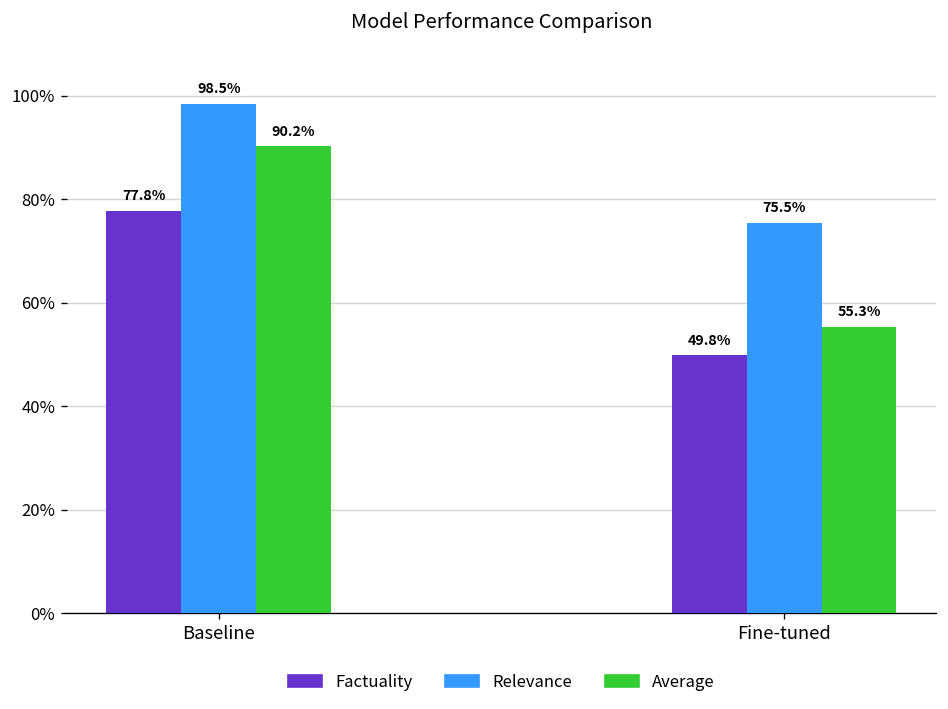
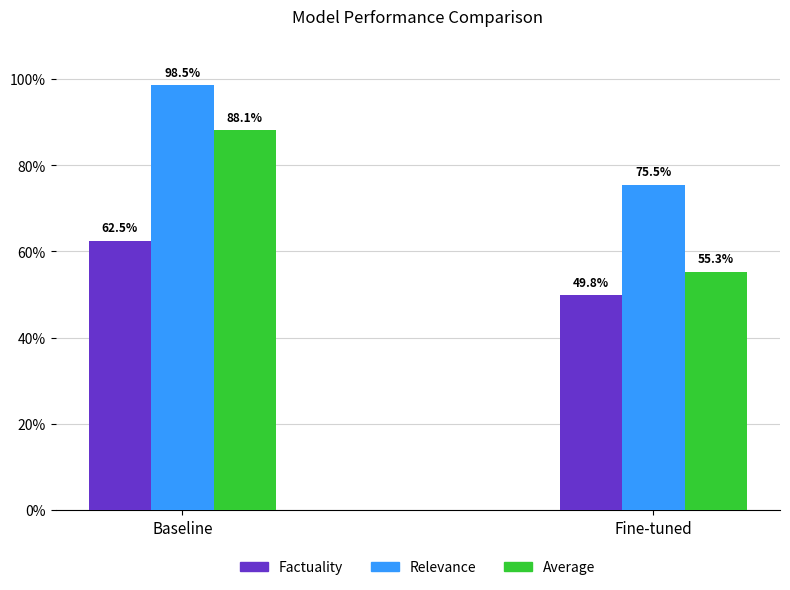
  {
    "Factuality": {
-     "Baseline": "77.8%",
+     "Baseline": "62.5%",
      "Fine-tuned": "49.8%"
    },
    "Relevance": {
      "Baseline": "98.5%",
      "Fine-tuned": "75.5%"
    },
    "Average": {
-     "Baseline": "90.2%",
+     "Baseline": "88.1%",
      "Fine-tuned": "55.3%"
    }
  }
